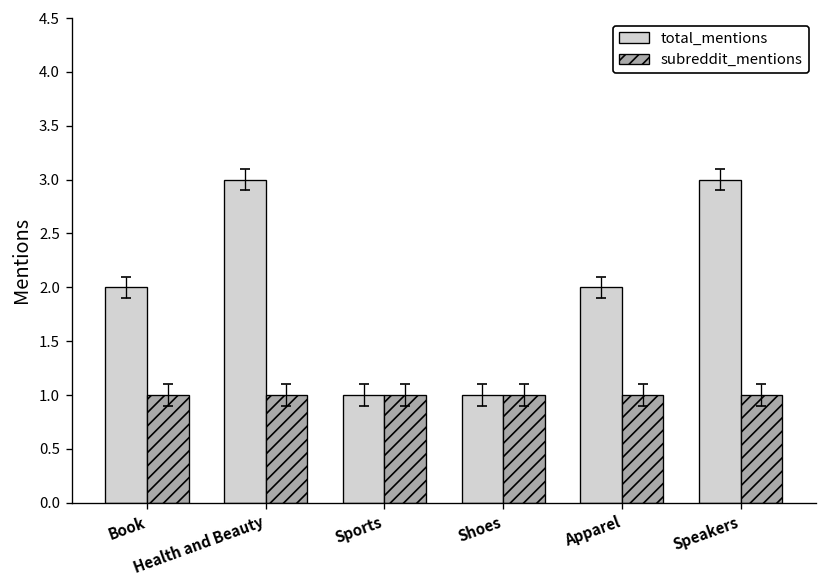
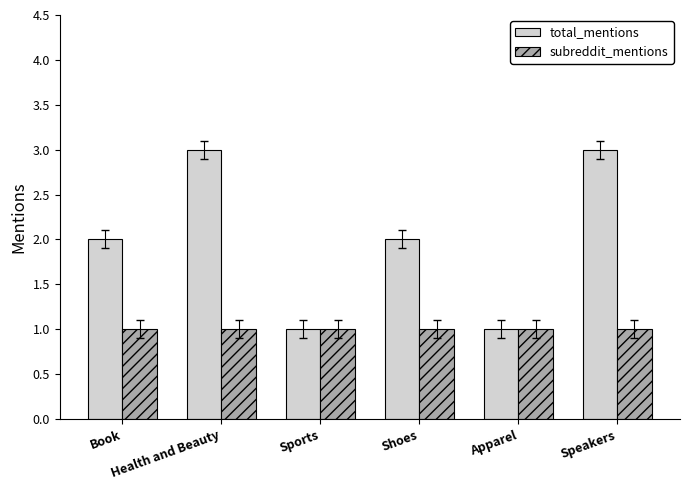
  {
    "total_mentions": {
      "Book": 2,
      "Health and Beauty": 3,
      "Sports": 1,
-     "Shoes": 1,
-     "Apparel": 2,
+     "Shoes": 2,
+     "Apparel": 1,
      "Speakers": 3
    },
    "subreddit_mentions": {
      "Book": 1,
      "Health and Beauty": 1,
      "Sports": 1,
      "Shoes": 1,
      "Apparel": 1,
      "Speakers": 1
    }
  }
